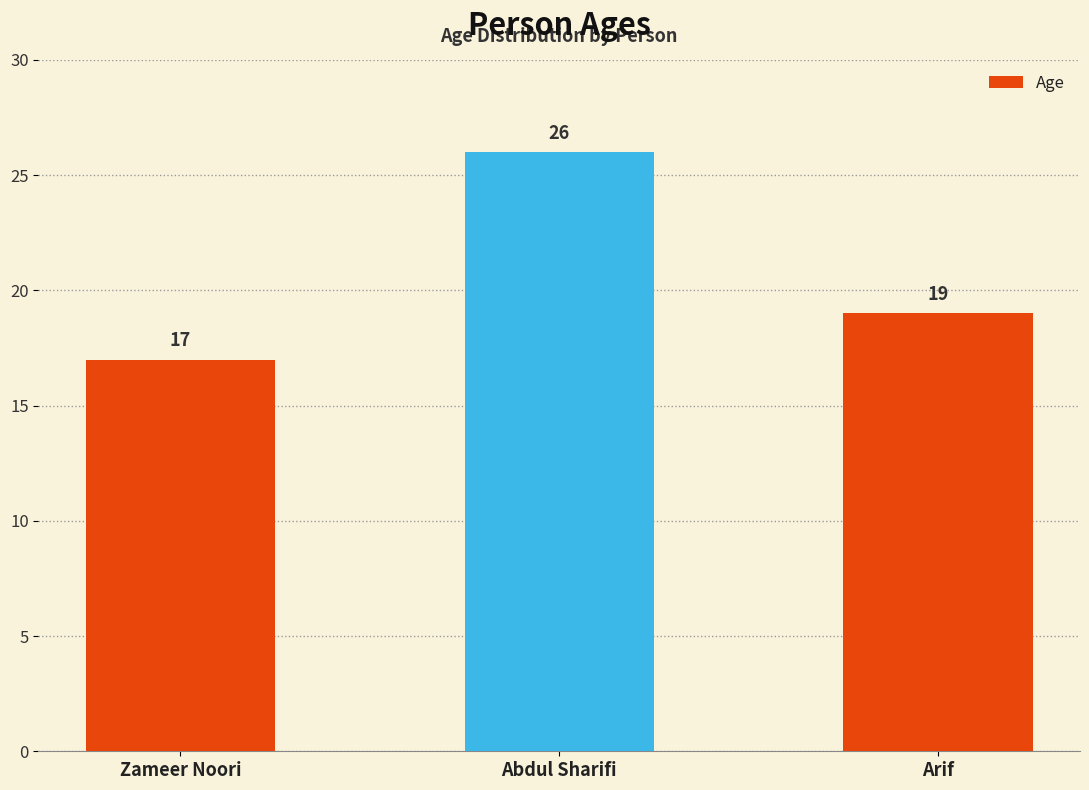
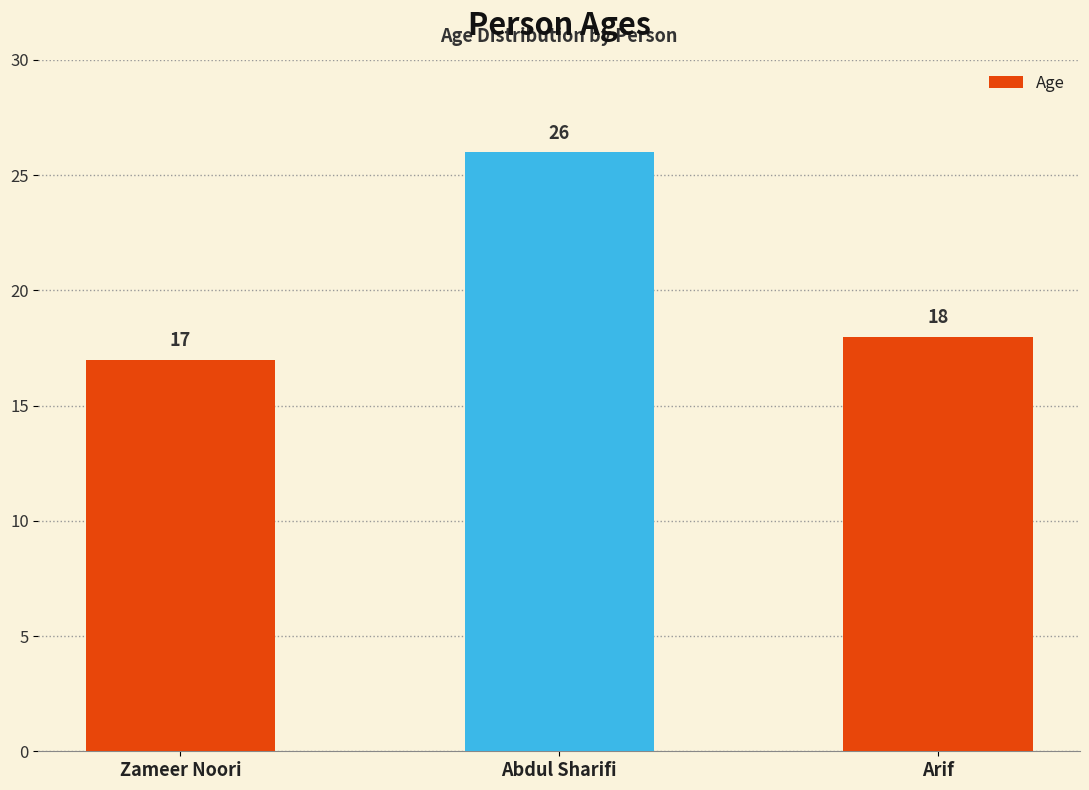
  {
    "Zameer Noori": 17,
    "Abdul Sharifi": 26,
-   "Arif": 19
+   "Arif": 18
  }
